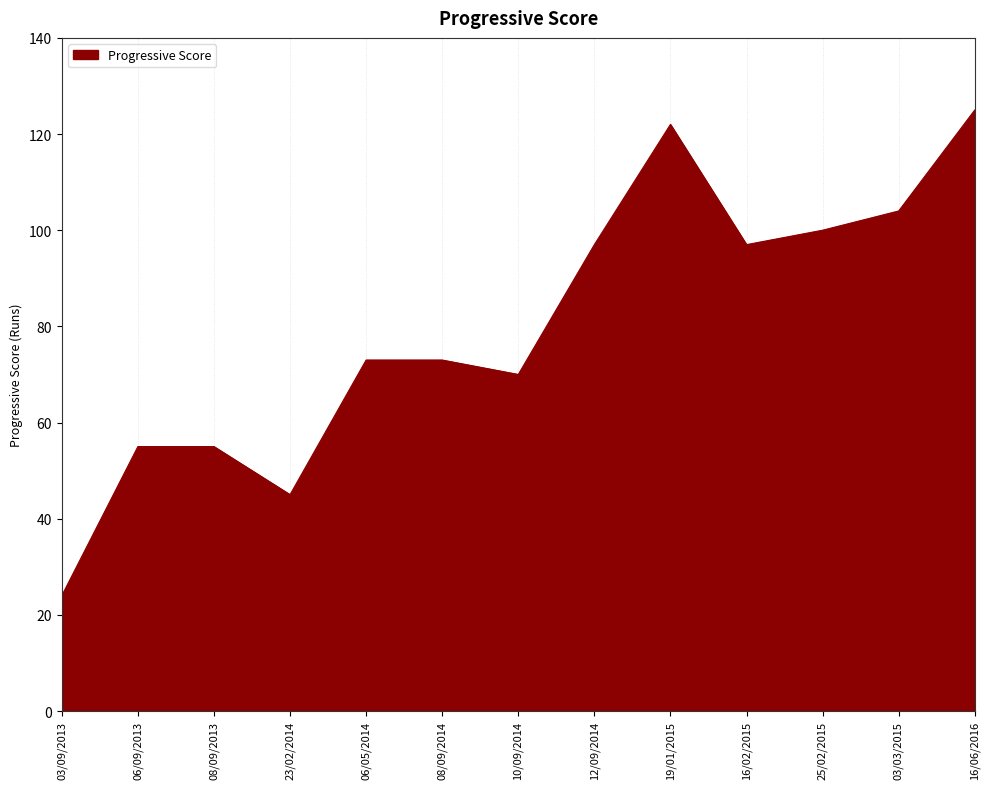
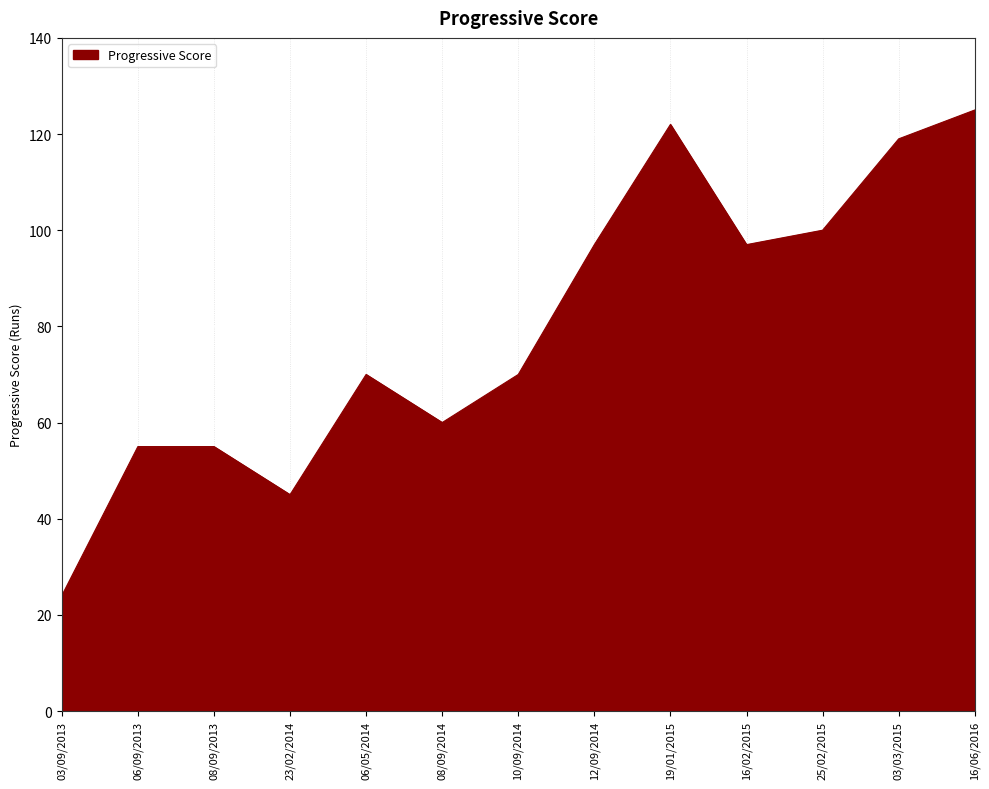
  {
    "03/09/2013": 24,
    "06/09/2013": 55,
    "08/09/2013": 55,
    "23/02/2014": 45,
-   "06/05/2014": 73,
-   "08/09/2014": 73,
+   "06/05/2014": 70,
+   "08/09/2014": 60,
    "10/09/2014": 70,
    "12/09/2014": 97,
    "19/01/2015": 122,
    "16/02/2015": 97,
    "25/02/2015": 100,
-   "03/03/2015": 104,
+   "03/03/2015": 119,
    "16/06/2016": 125
  }
